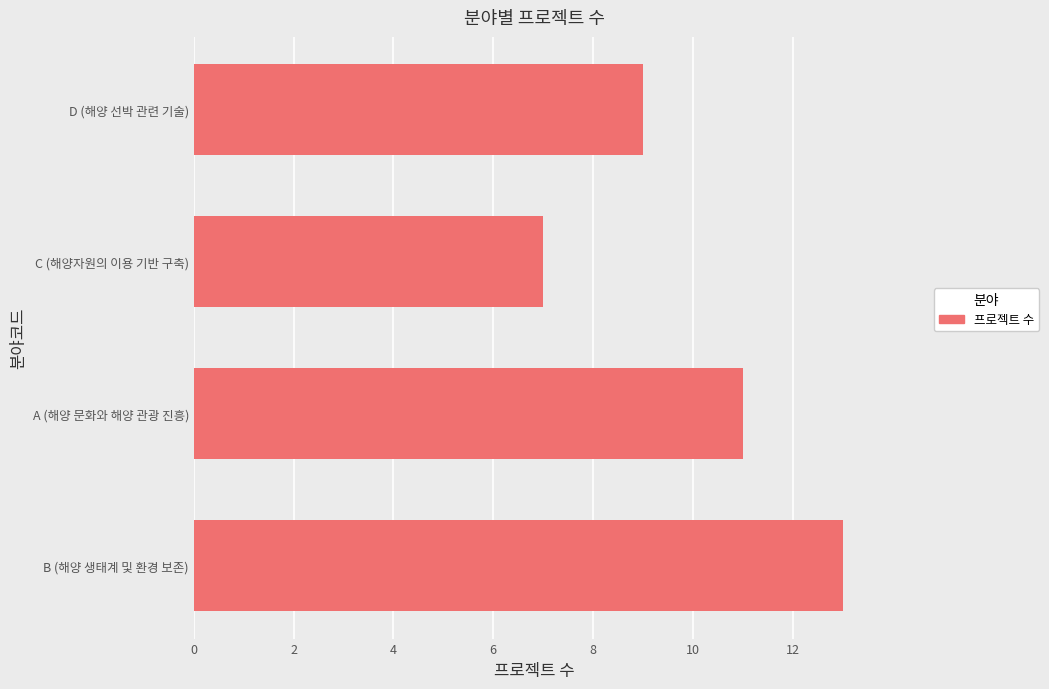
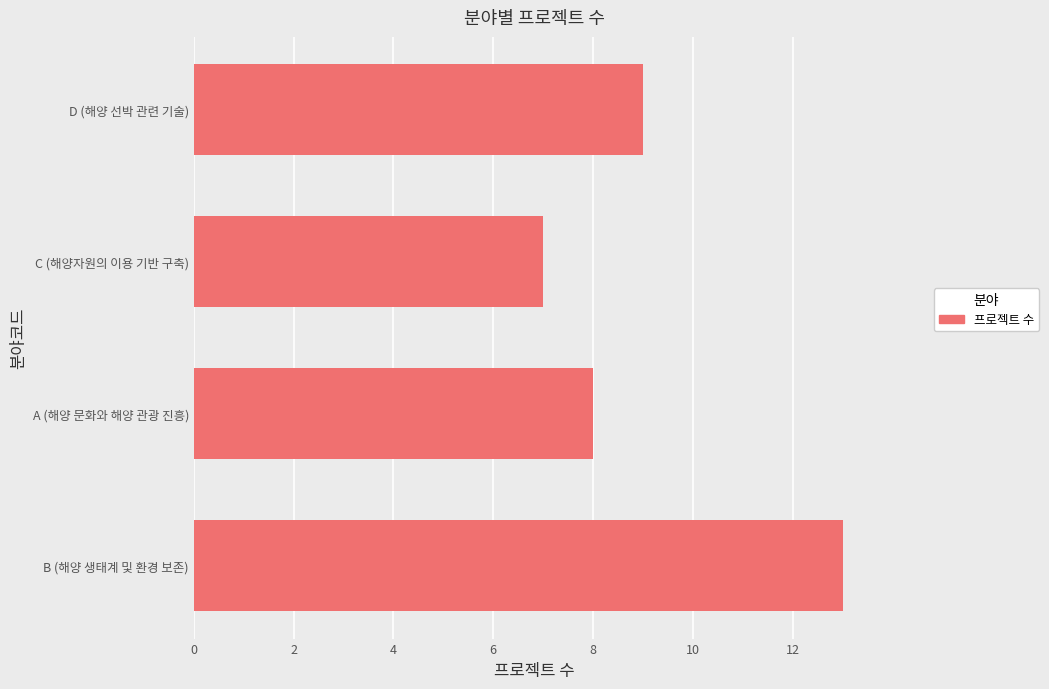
  {
    "D (해양 선박 관련 기술)": 9,
    "C (해양자원의 이용 기반 구축)": 7,
-   "A (해양 문화와 해양 관광 진흥)": 11,
+   "A (해양 문화와 해양 관광 진흥)": 8,
    "B (해양 생태계 및 환경 보존)": 13
  }
